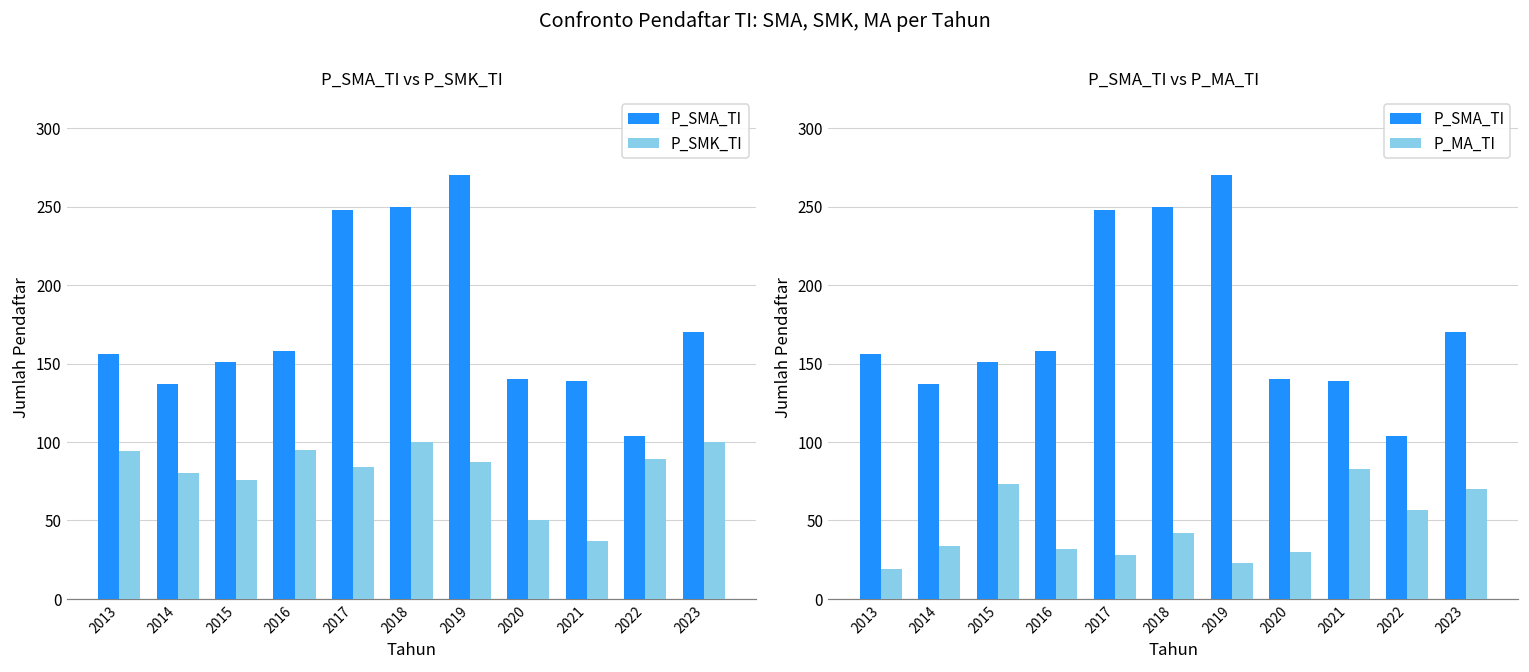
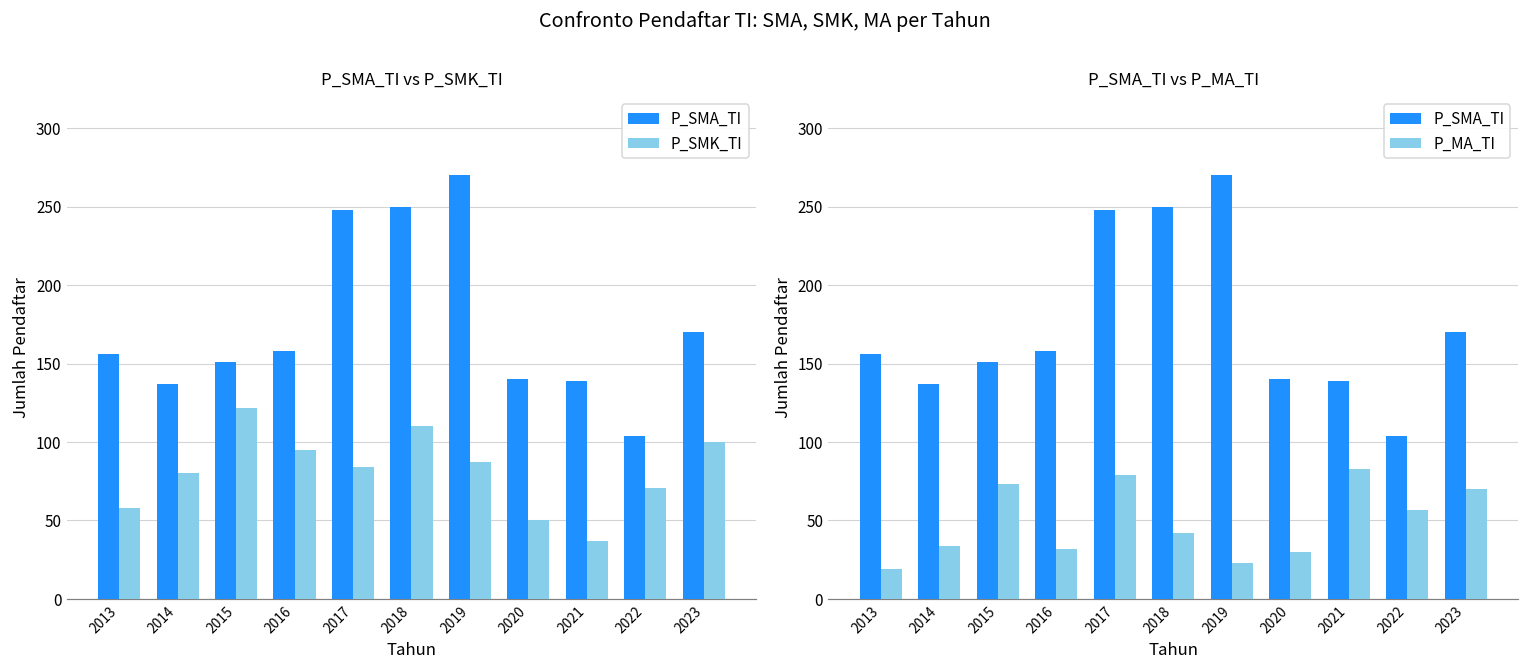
  {
    "P_SMA_TI vs P_SMK_TI": {
      "P_SMA_TI": {
        "2013": 156,
        "2014": 137,
        "2015": 151,
        "2016": 158,
        "2017": 248,
        "2018": 250,
        "2019": 270,
        "2020": 140,
        "2021": 139,
        "2022": 104,
        "2023": 170
      },
      "P_SMK_TI": {
-       "2013": 94,
+       "2013": 58,
        "2014": 80,
-       "2015": 76,
+       "2015": 122,
        "2016": 95,
        "2017": 84,
-       "2018": 100,
+       "2018": 110,
        "2019": 87,
        "2020": 50,
        "2021": 37,
-       "2022": 89,
+       "2022": 71,
        "2023": 100
      }
    },
    "P_SMA_TI vs P_MA_TI": {
      "P_SMA_TI": {
        "2013": 156,
        "2014": 137,
        "2015": 151,
        "2016": 158,
        "2017": 248,
        "2018": 250,
        "2019": 270,
        "2020": 140,
        "2021": 139,
        "2022": 104,
        "2023": 170
      },
      "P_MA_TI": {
        "2013": 19,
        "2014": 34,
        "2015": 73,
        "2016": 32,
-       "2017": 28,
+       "2017": 79,
        "2018": 42,
        "2019": 23,
        "2020": 30,
        "2021": 83,
        "2022": 57,
        "2023": 70
      }
    }
  }
